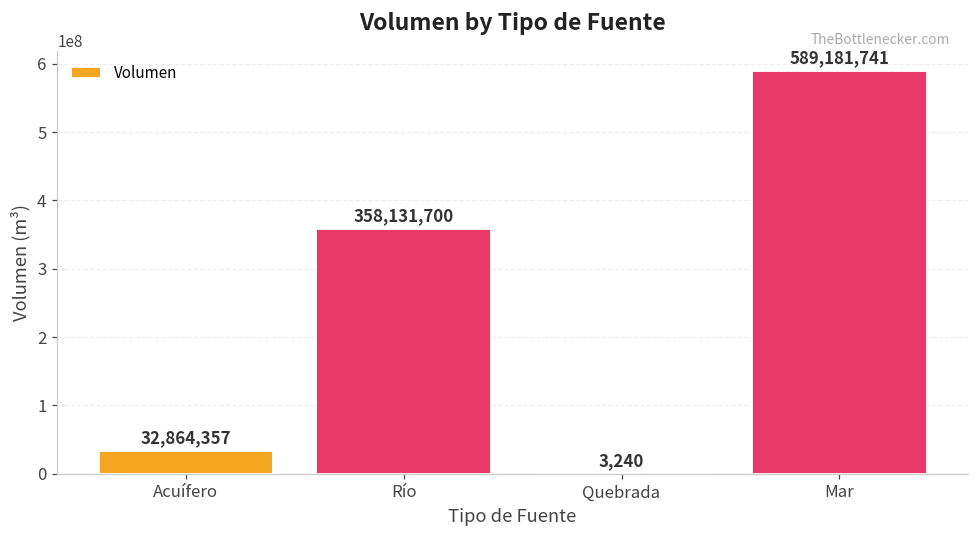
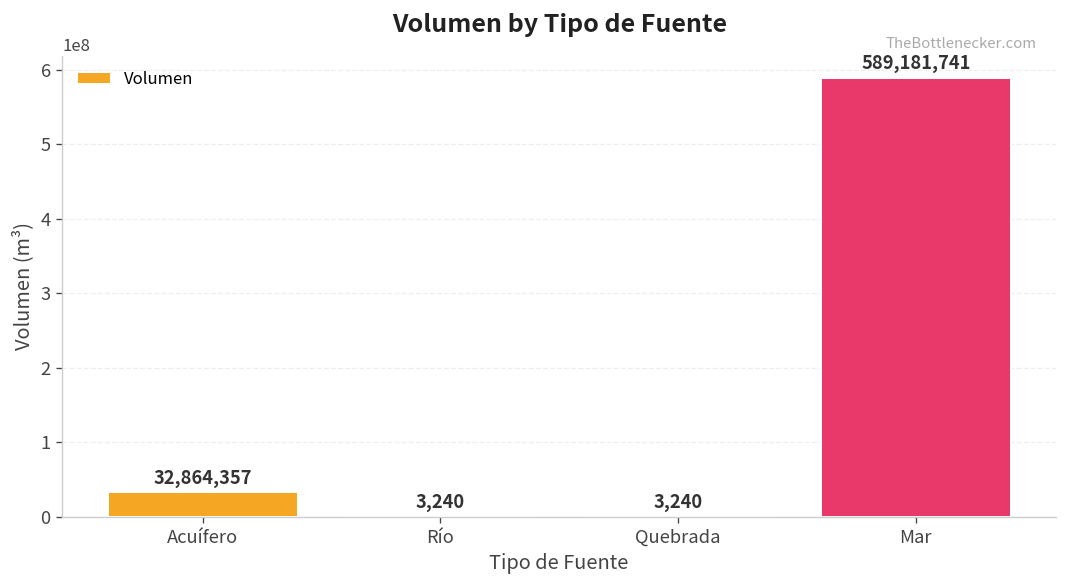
  {
    "Acuífero": "32,864,357",
-   "Río": "358,131,700",
+   "Río": "3,240",
    "Quebrada": "3,240",
    "Mar": "589,181,741"
  }
